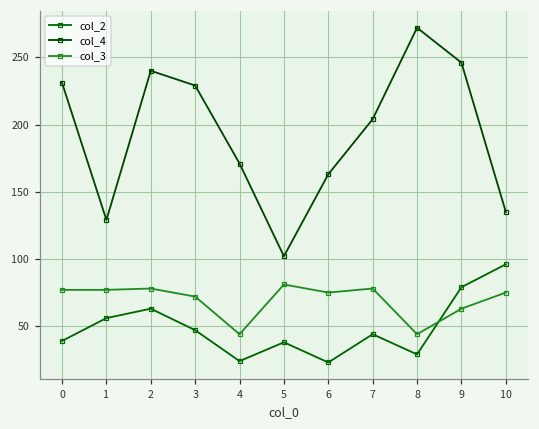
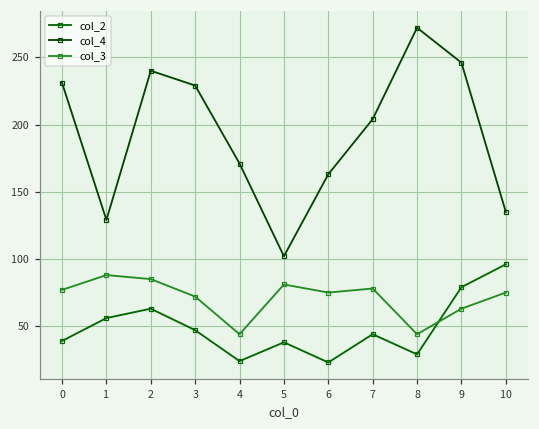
  {
    "col_3": {
      "0": 77,
-     "1": 77,
-     "2": 78,
+     "1": 88,
+     "2": 85,
      "3": 72,
      "4": 44,
      "5": 81,
      "6": 75,
      "7": 78,
      "8": 44,
      "9": 63,
      "10": 75
    }
  }
